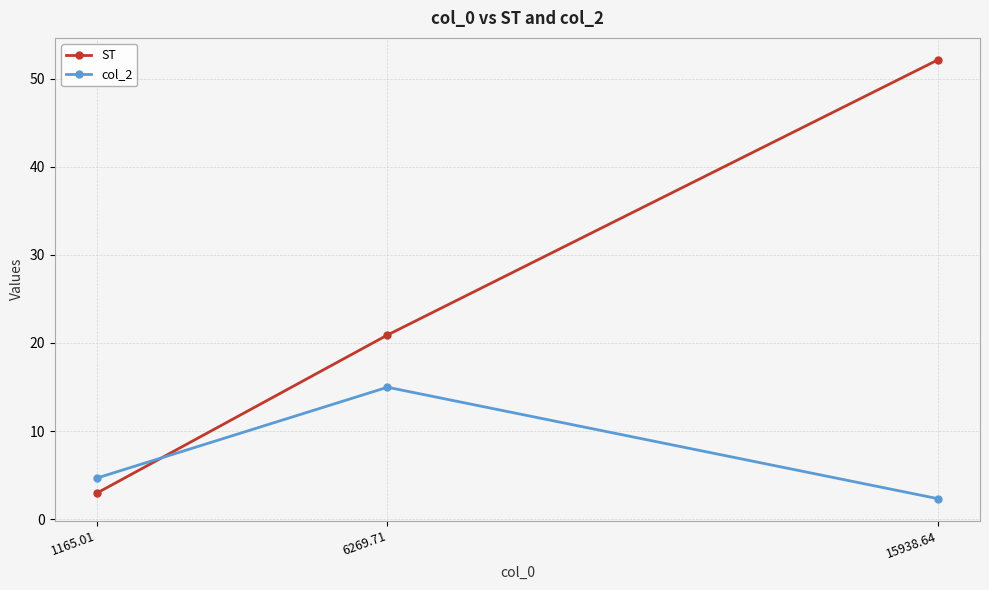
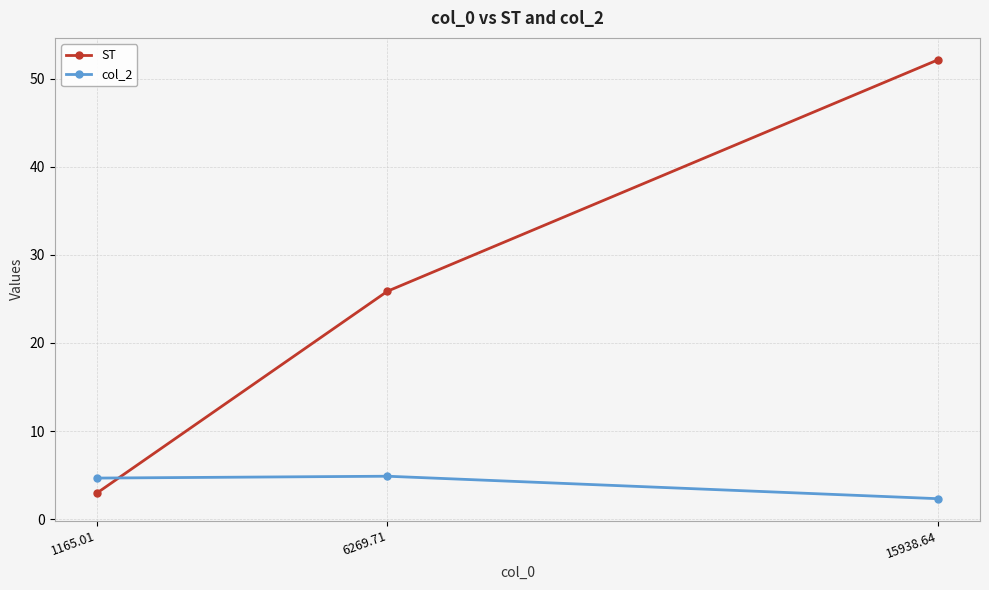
  {
    "ST": {
      "1165.01": 3,
-     "6269.71": 21,
+     "6269.71": 26,
      "15938.64": 52
    },
    "col_2": {
      "1165.01": 5,
-     "6269.71": 15,
+     "6269.71": 5,
      "15938.64": 2
    }
  }
